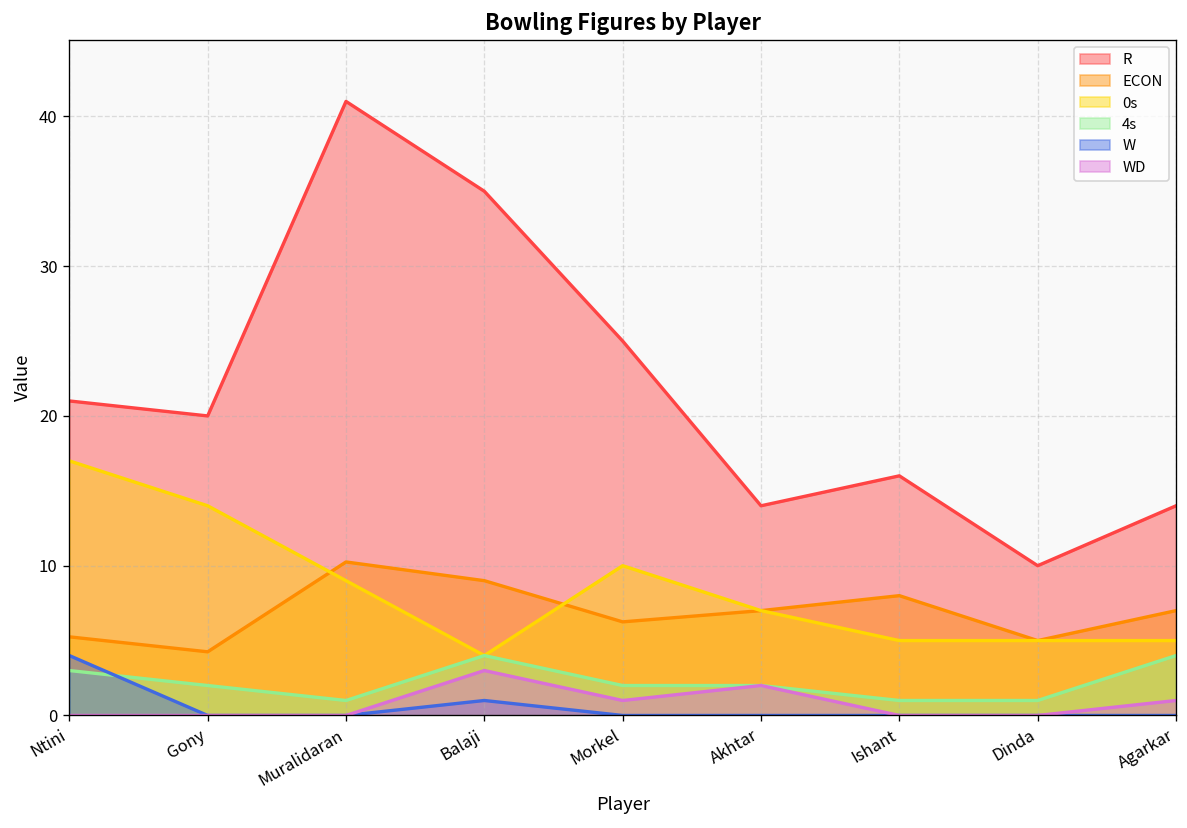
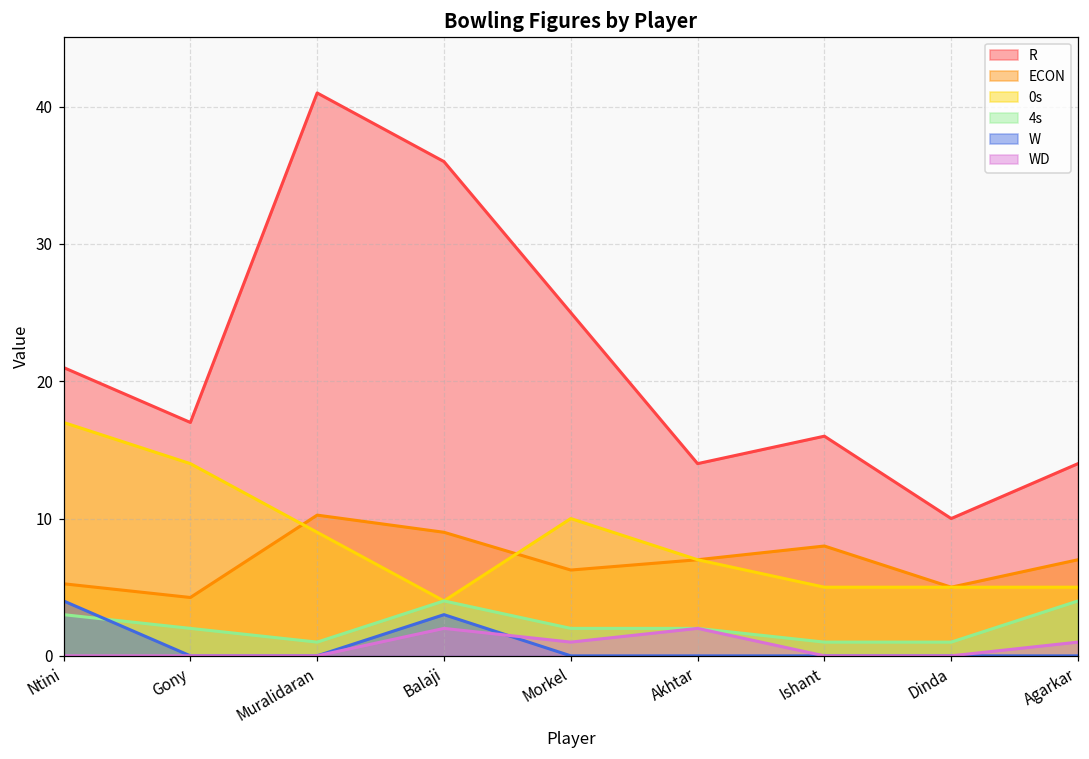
  {
    "R": {
      "Ntini": 21,
-     "Gony": 20,
+     "Gony": 17,
      "Muralidaran": 41,
-     "Balaji": 35,
+     "Balaji": 36,
      "Morkel": 25,
      "Akhtar": 14,
      "Ishant": 16,
      "Dinda": 10,
      "Agarkar": 14
    },
    "4s": {
      "Ntini": 3,
      "Gony": 2,
      "Muralidaran": 1,
      "Morkel": 2,
      "Ishant": 1,
      "Dinda": 1,
      "Agarkar": 4
    },
    "W": {
      "Ntini": 4,
-     "Balaji": 1,
+     "Balaji": 3,
      "Morkel": 0,
      "Akhtar": 0,
      "Agarkar": 0
    },
    "WD": {
      "Ntini": 0,
-     "Balaji": 3,
+     "Balaji": 2,
      "Morkel": 1,
      "Agarkar": 1
    }
  }
